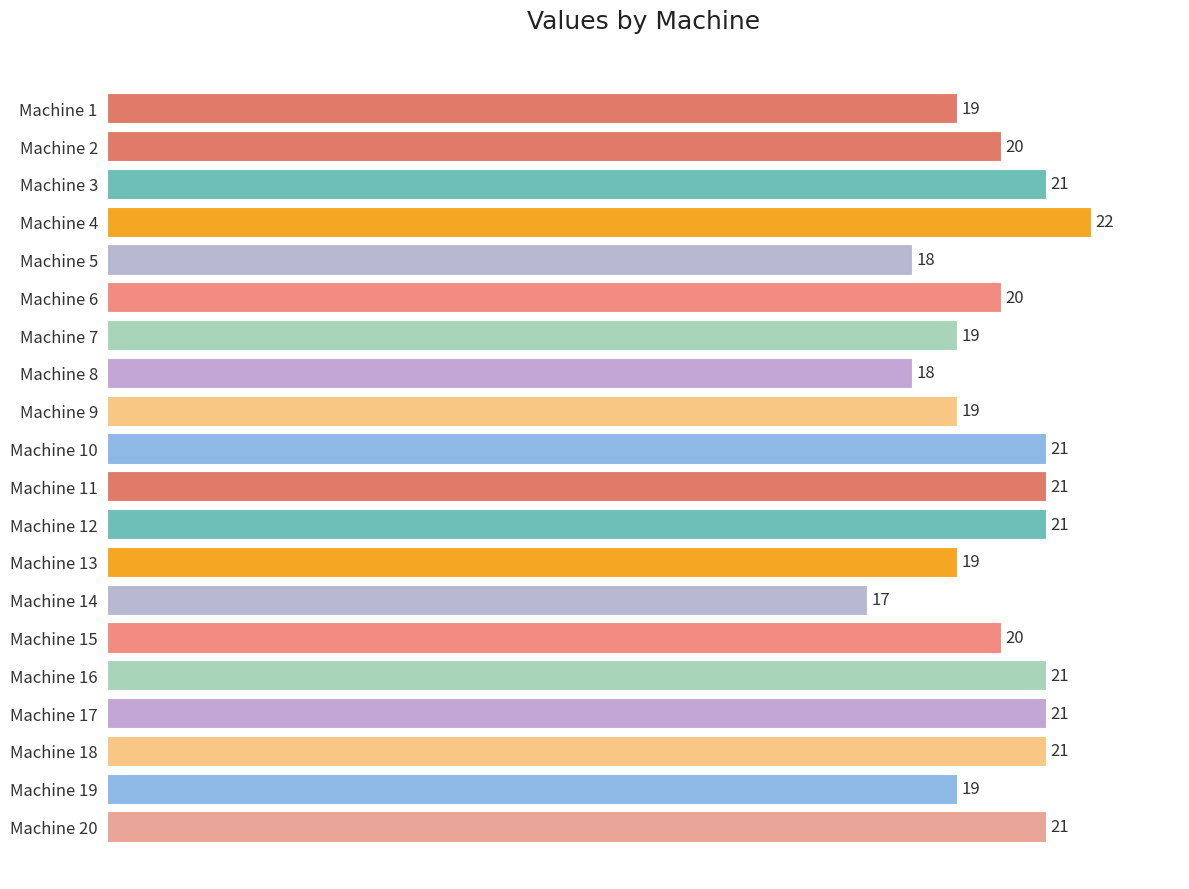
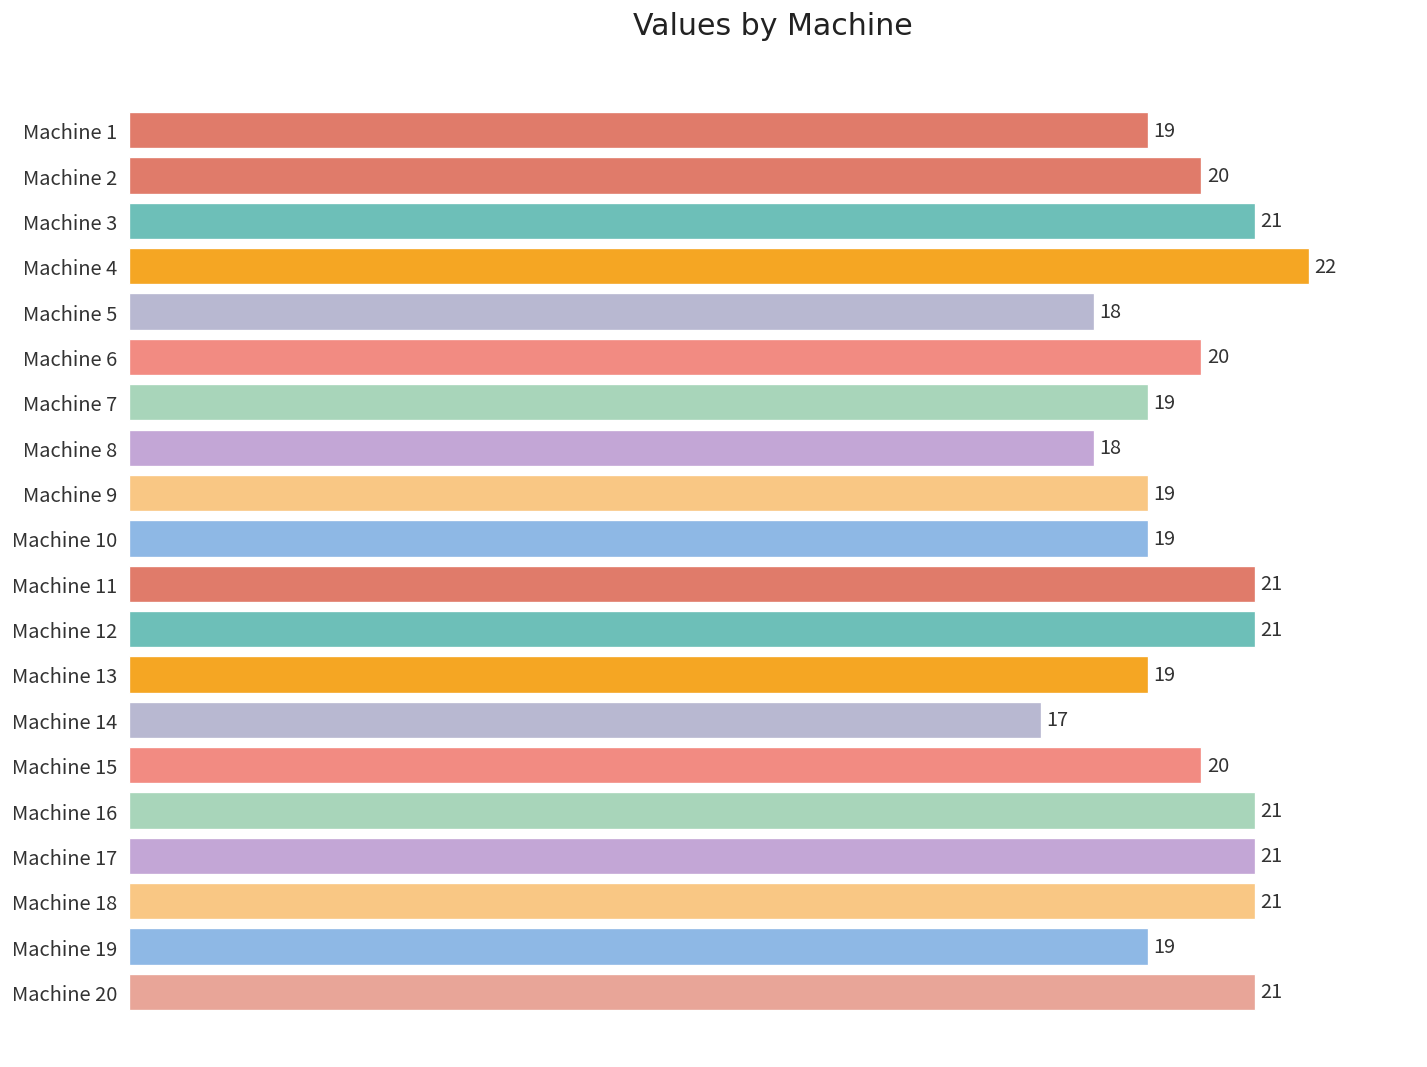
  {
    "Machine 1": 19,
    "Machine 2": 20,
    "Machine 3": 21,
    "Machine 4": 22,
    "Machine 5": 18,
    "Machine 6": 20,
    "Machine 7": 19,
    "Machine 8": 18,
    "Machine 9": 19,
-   "Machine 10": 21,
+   "Machine 10": 19,
    "Machine 11": 21,
    "Machine 12": 21,
    "Machine 13": 19,
    "Machine 14": 17,
    "Machine 15": 20,
    "Machine 16": 21,
    "Machine 17": 21,
    "Machine 18": 21,
    "Machine 19": 19,
    "Machine 20": 21
  }
